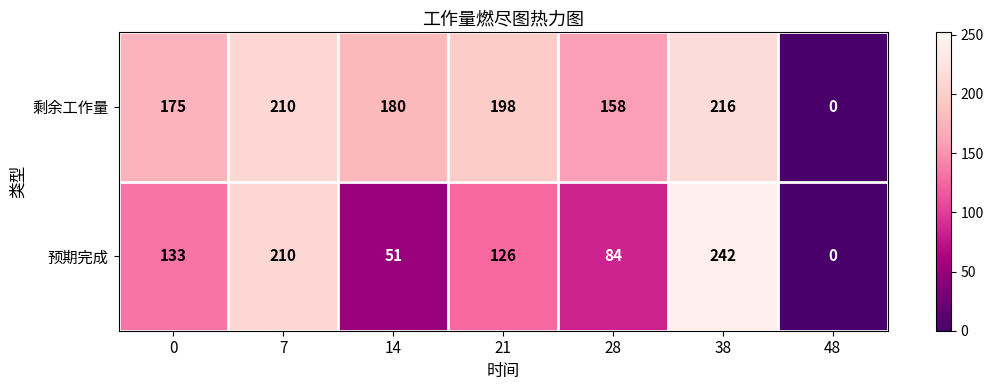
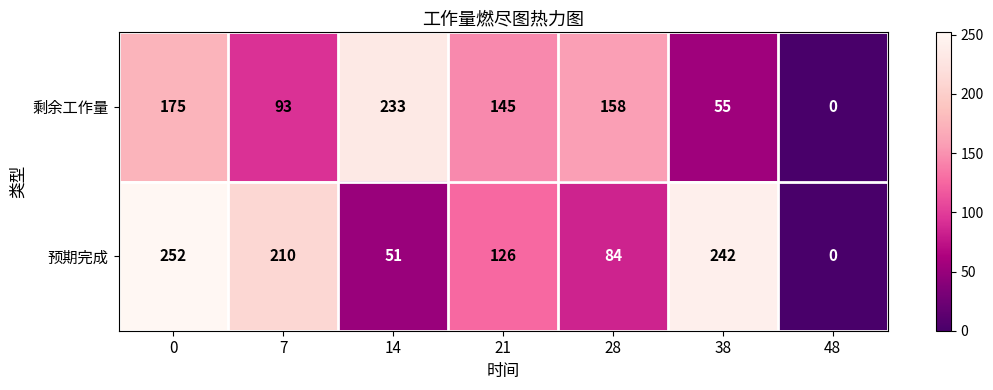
  {
    "剩余工作量": {
      "0": 175,
-     "7": 210,
-     "14": 180,
-     "21": 198,
+     "7": 93,
+     "14": 233,
+     "21": 145,
      "28": 158,
-     "38": 216,
+     "38": 55,
      "48": 0
    },
    "预期完成": {
-     "0": 133,
+     "0": 252,
      "7": 210,
      "14": 51,
      "21": 126,
      "28": 84,
      "38": 242,
      "48": 0
    }
  }
